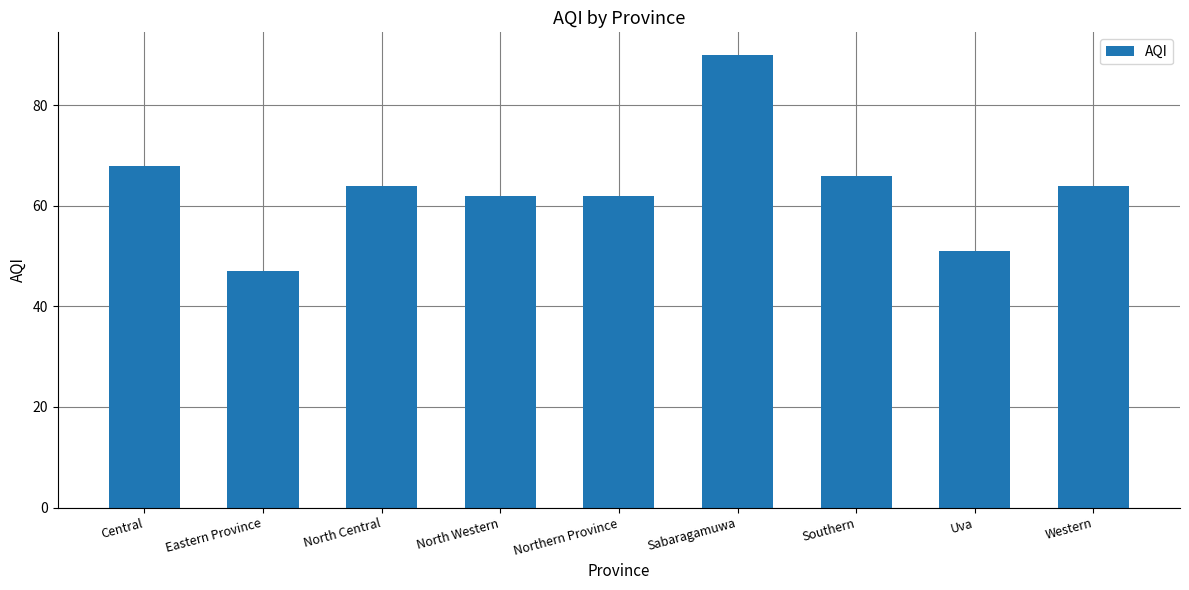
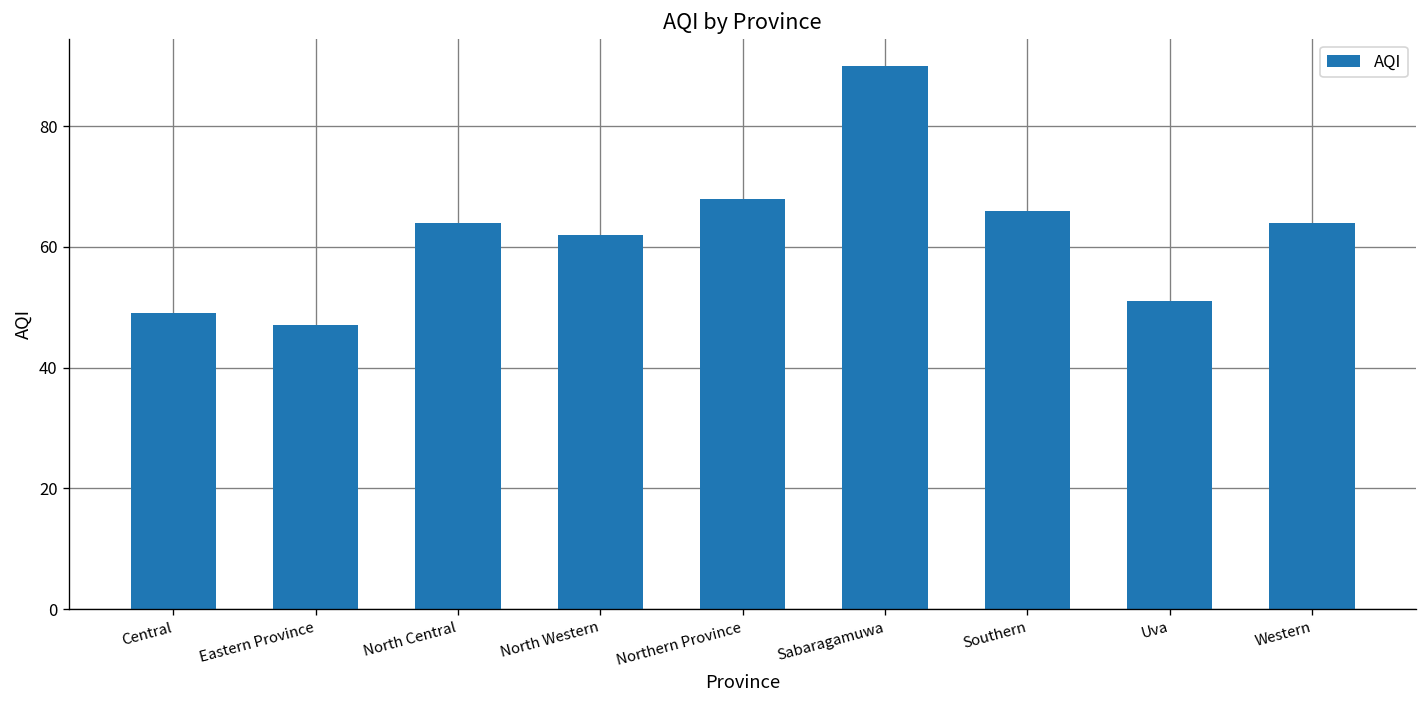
  {
-   "Central": 68,
+   "Central": 49,
    "Eastern Province": 47,
    "North Central": 64,
    "North Western": 62,
-   "Northern Province": 62,
+   "Northern Province": 68,
    "Sabaragamuwa": 90,
    "Southern": 66,
    "Uva": 51,
    "Western": 64
  }
